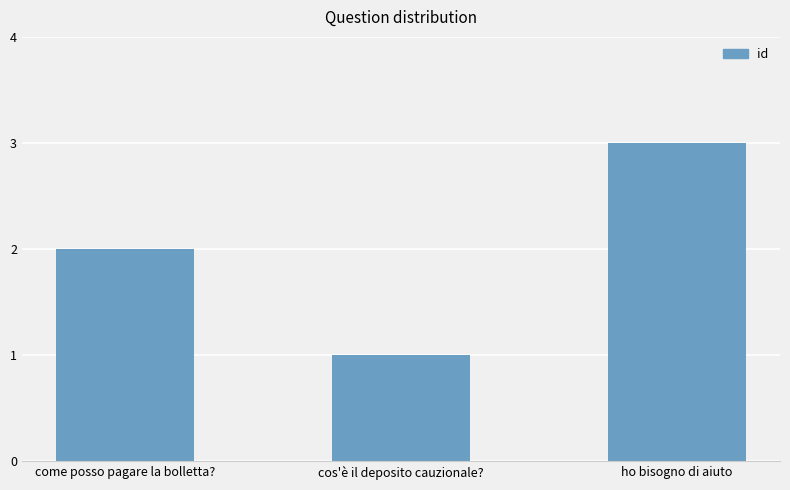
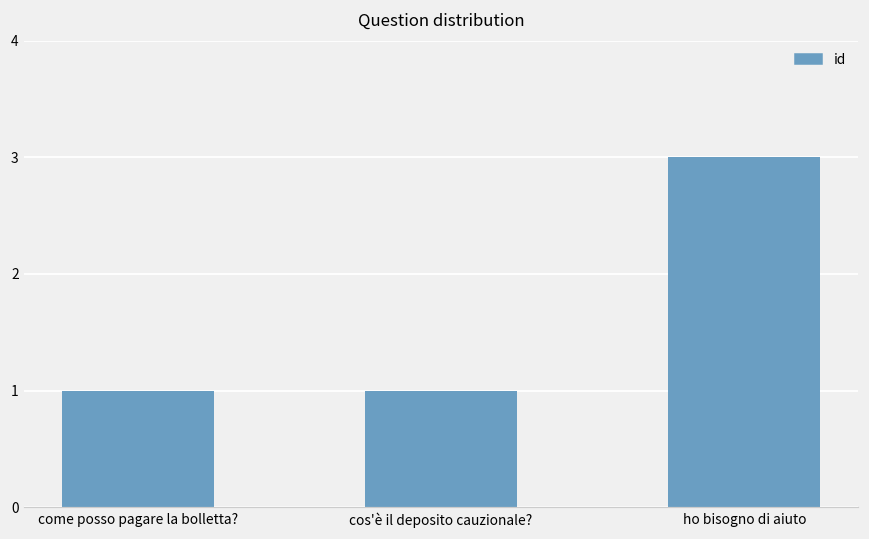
  {
-   "come posso pagare la bolletta?": 2,
+   "come posso pagare la bolletta?": 1,
    "cos'è il deposito cauzionale?": 1,
    "ho bisogno di aiuto": 3
  }
